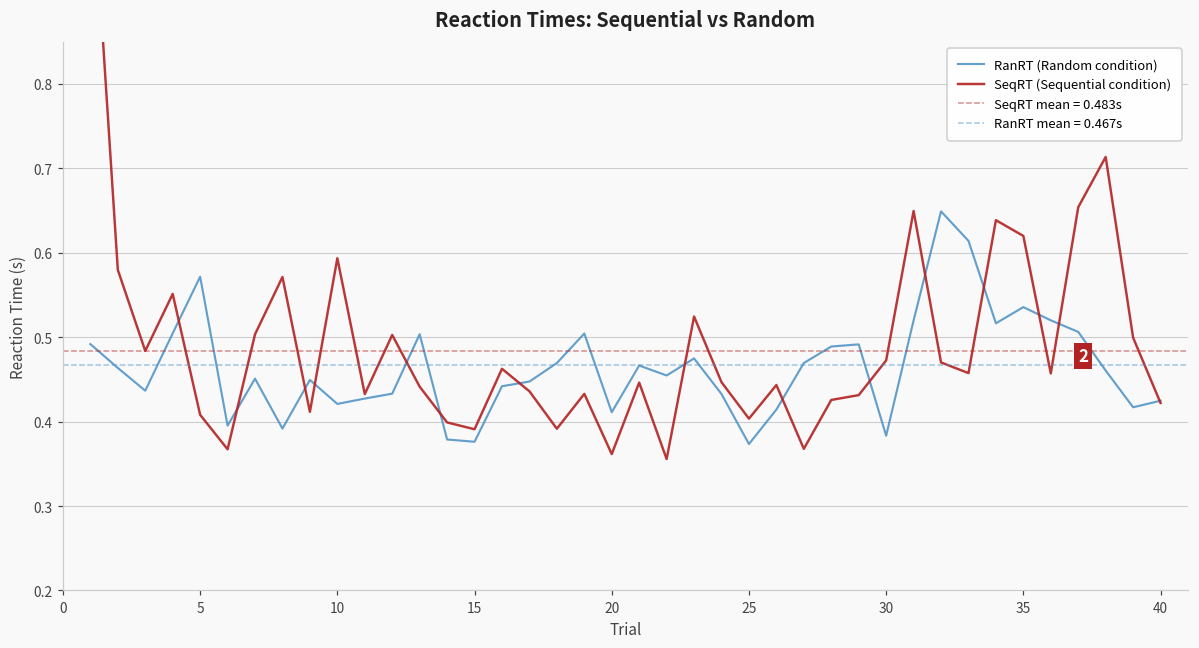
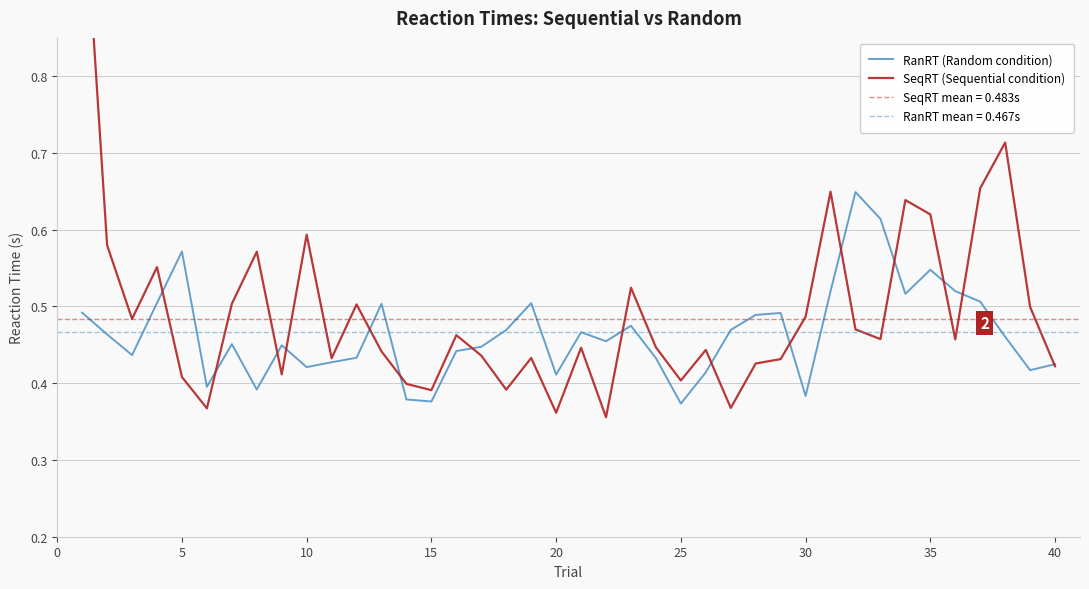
  {
    "RanRT (Random condition)": {
      "5": 0.57,
      "10": 0.42,
      "15": 0.38,
      "20": 0.41,
      "25": 0.37,
      "30": 0.38,
-     "35": 0.54
+     "35": 0.55
    },
    "SeqRT (Sequential condition)": {
      "5": 0.41,
      "10": 0.59,
      "15": 0.39,
      "20": 0.36,
      "25": 0.40,
-     "30": 0.47,
+     "30": 0.49,
      "35": 0.62
    }
  }
